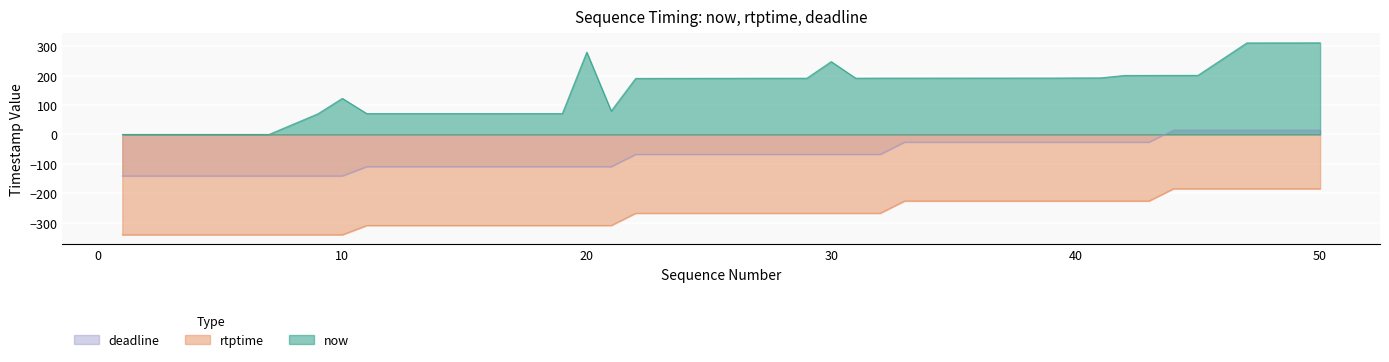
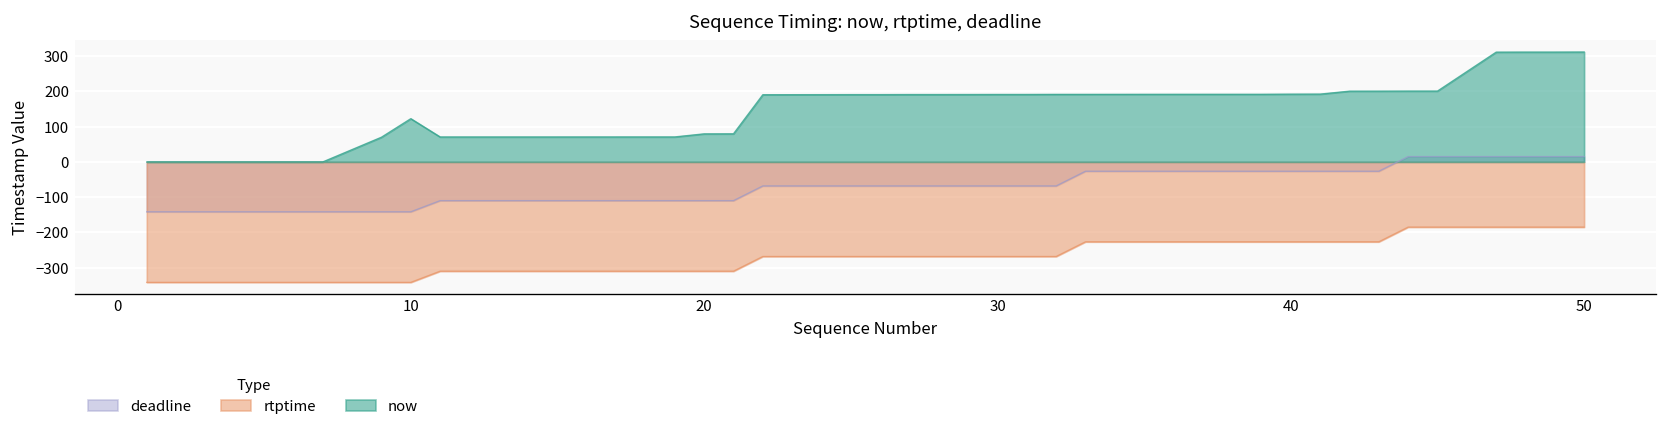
  {
    "now": {
      "10": 120,
-     "20": 280,
-     "30": 250,
+     "20": 80,
+     "30": 190,
      "40": 190,
      "50": 310
    }
  }
